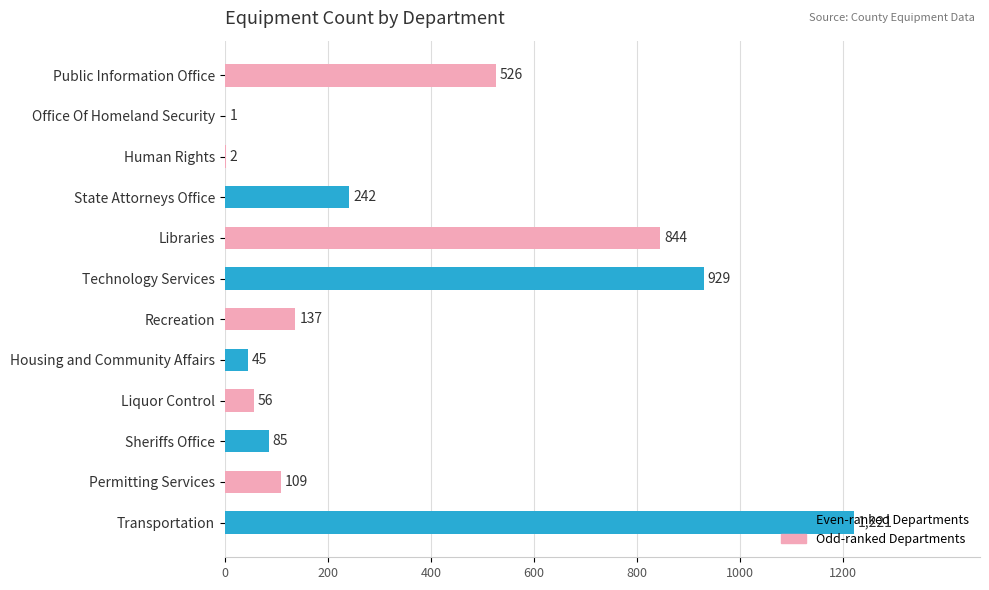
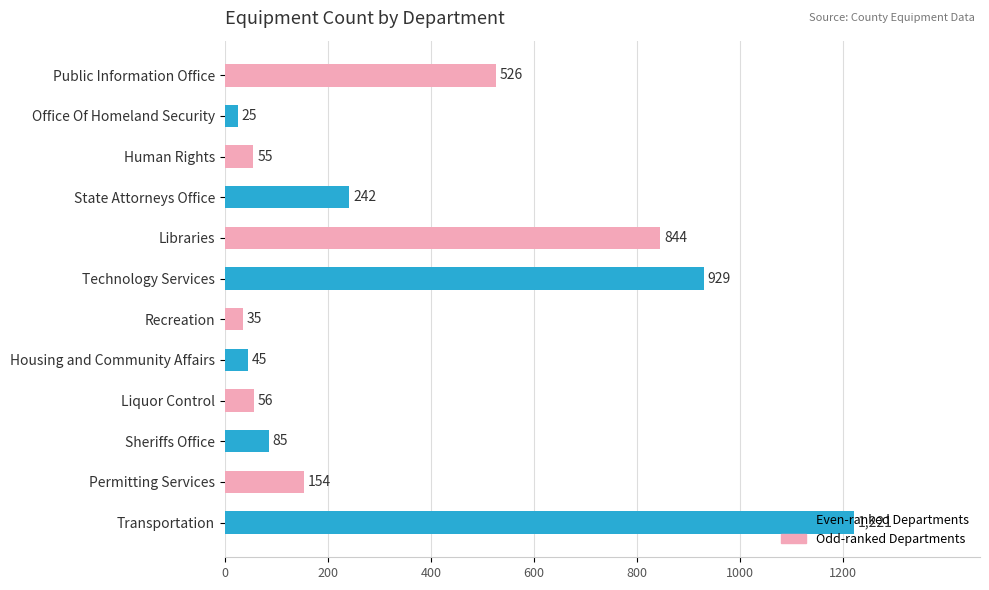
  {
    "Public Information Office": "526",
-   "Office Of Homeland Security": "1",
-   "Human Rights": "2",
+   "Office Of Homeland Security": "25",
+   "Human Rights": "55",
    "State Attorneys Office": "242",
    "Libraries": "844",
    "Technology Services": "929",
-   "Recreation": "137",
+   "Recreation": "35",
    "Housing and Community Affairs": "45",
    "Liquor Control": "56",
    "Sheriffs Office": "85",
-   "Permitting Services": "109",
+   "Permitting Services": "154",
    "Transportation": "1,221"
  }
